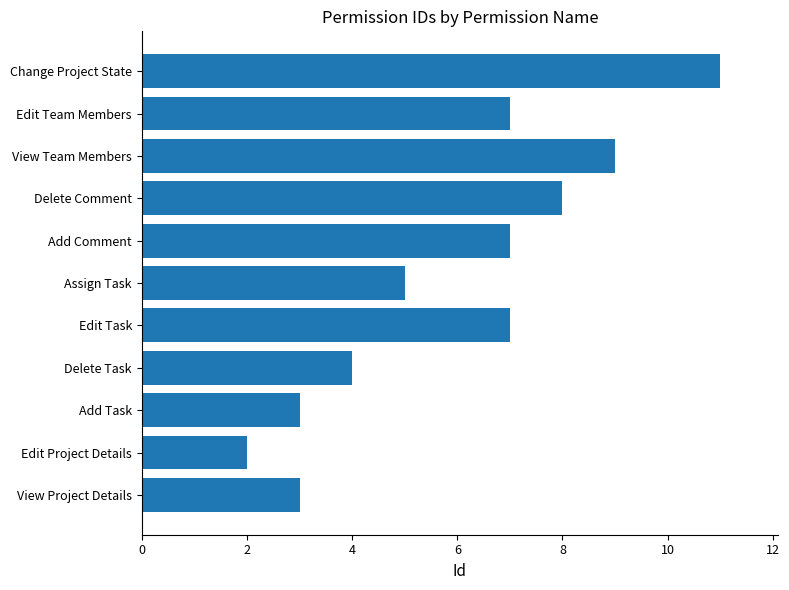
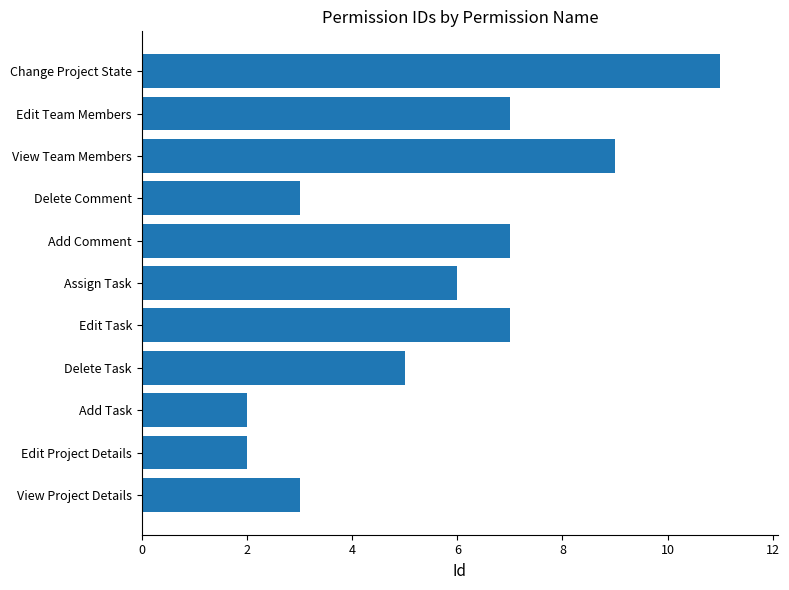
  {
    "Change Project State": 11,
    "Edit Team Members": 7,
    "View Team Members": 9,
-   "Delete Comment": 8,
+   "Delete Comment": 3,
    "Add Comment": 7,
-   "Assign Task": 5,
+   "Assign Task": 6,
    "Edit Task": 7,
-   "Delete Task": 4,
-   "Add Task": 3,
+   "Delete Task": 5,
+   "Add Task": 2,
    "Edit Project Details": 2,
    "View Project Details": 3
  }
